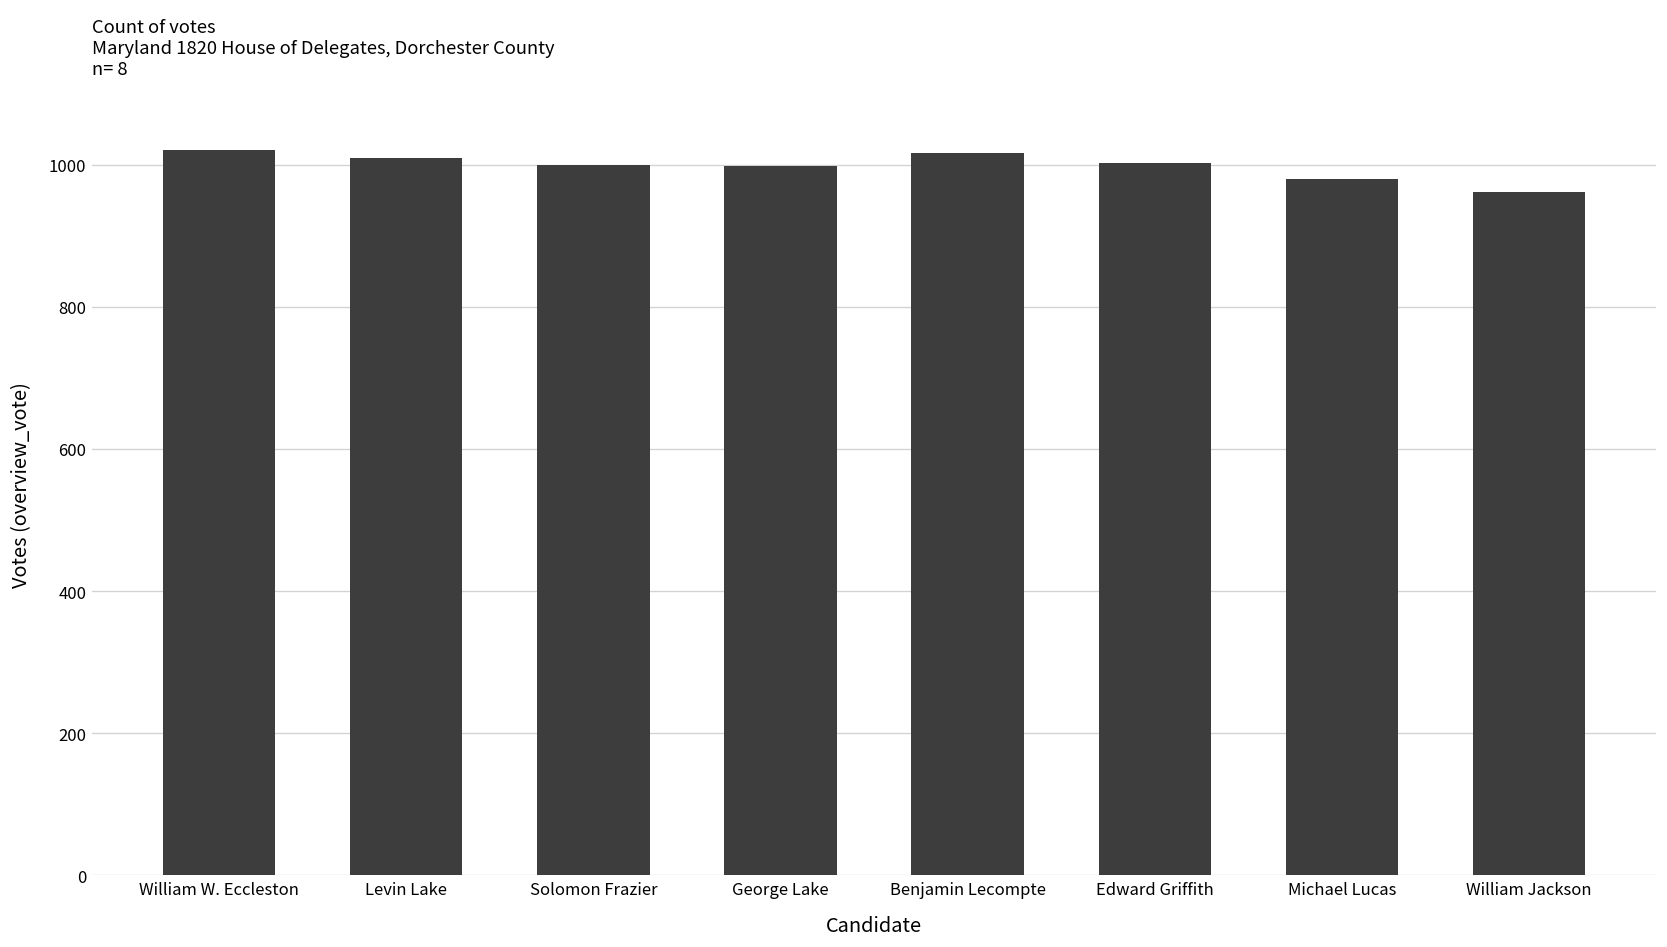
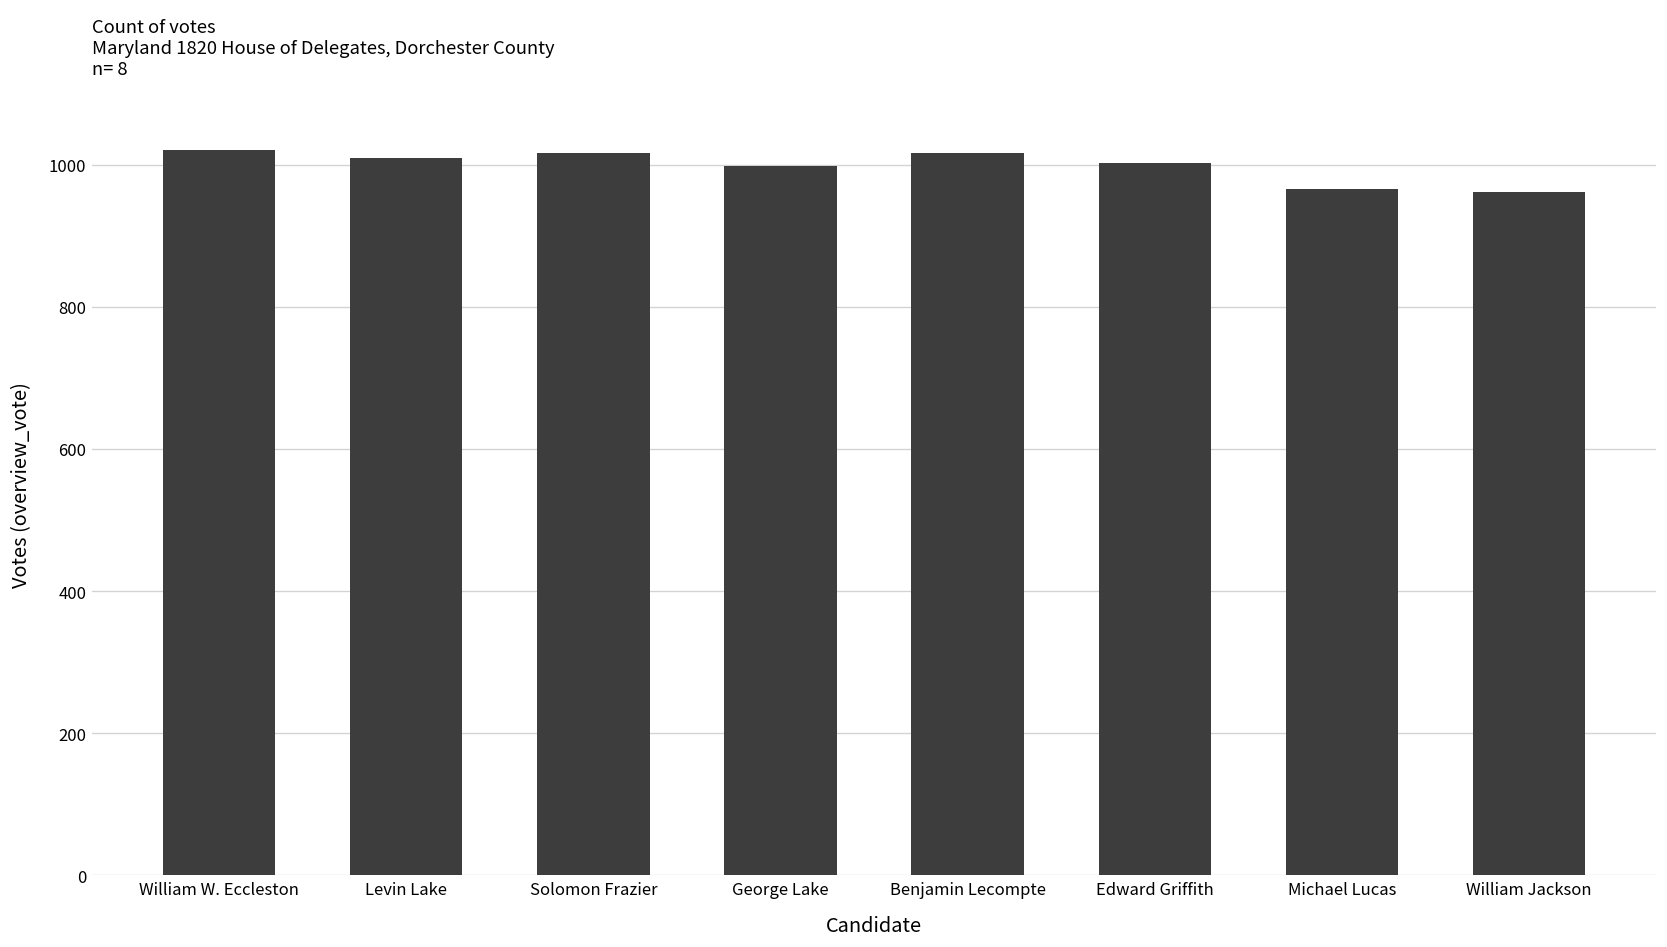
  {
    "William W. Eccleston": 1020,
    "Levin Lake": 1010,
-   "Solomon Frazier": 1000,
+   "Solomon Frazier": 1020,
    "George Lake": 1000,
    "Benjamin Lecompte": 1020,
    "Edward Griffith": 1000,
-   "Michael Lucas": 980,
+   "Michael Lucas": 970,
    "William Jackson": 960
  }
